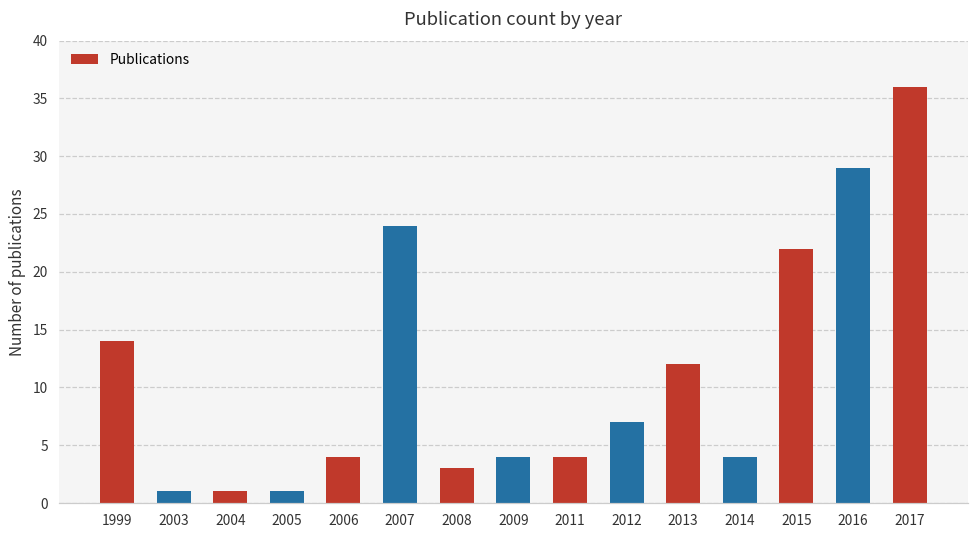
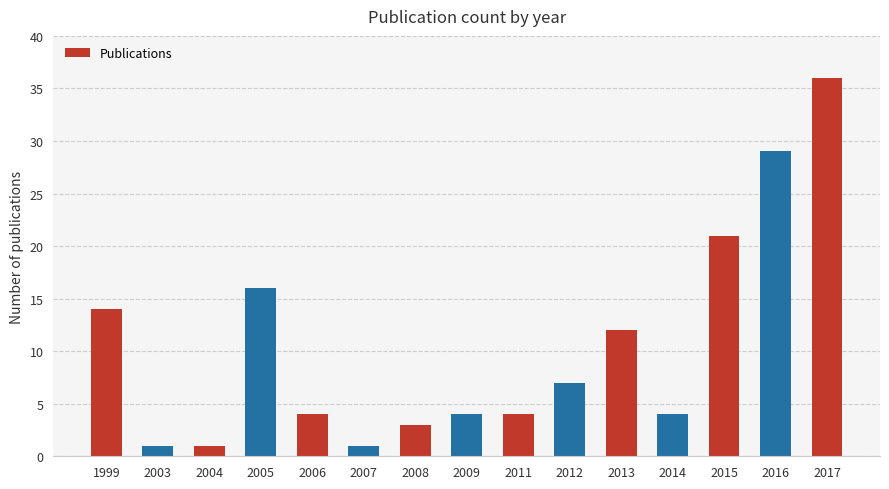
  {
    "1999": 14,
    "2003": 1,
    "2004": 1,
-   "2005": 1,
+   "2005": 16,
    "2006": 4,
-   "2007": 24,
+   "2007": 1,
    "2008": 3,
    "2009": 4,
    "2011": 4,
    "2012": 7,
    "2013": 12,
    "2014": 4,
-   "2015": 22,
+   "2015": 21,
    "2016": 29,
    "2017": 36
  }
